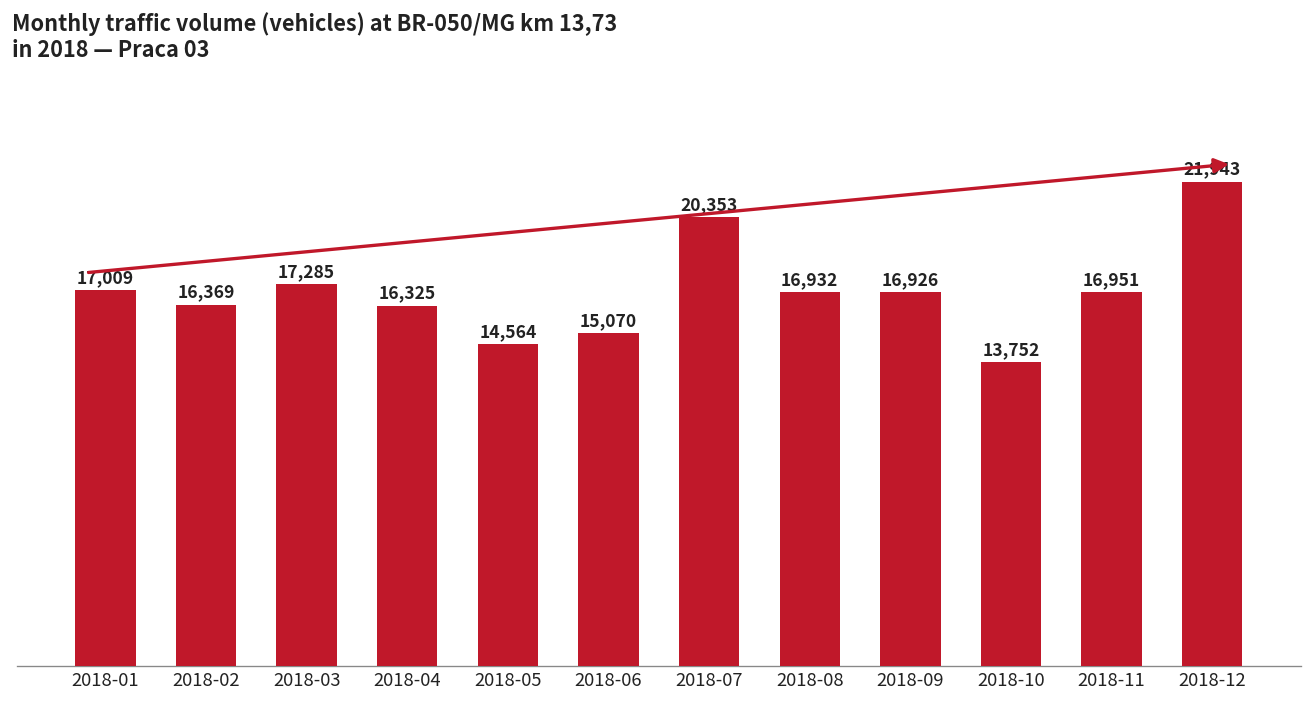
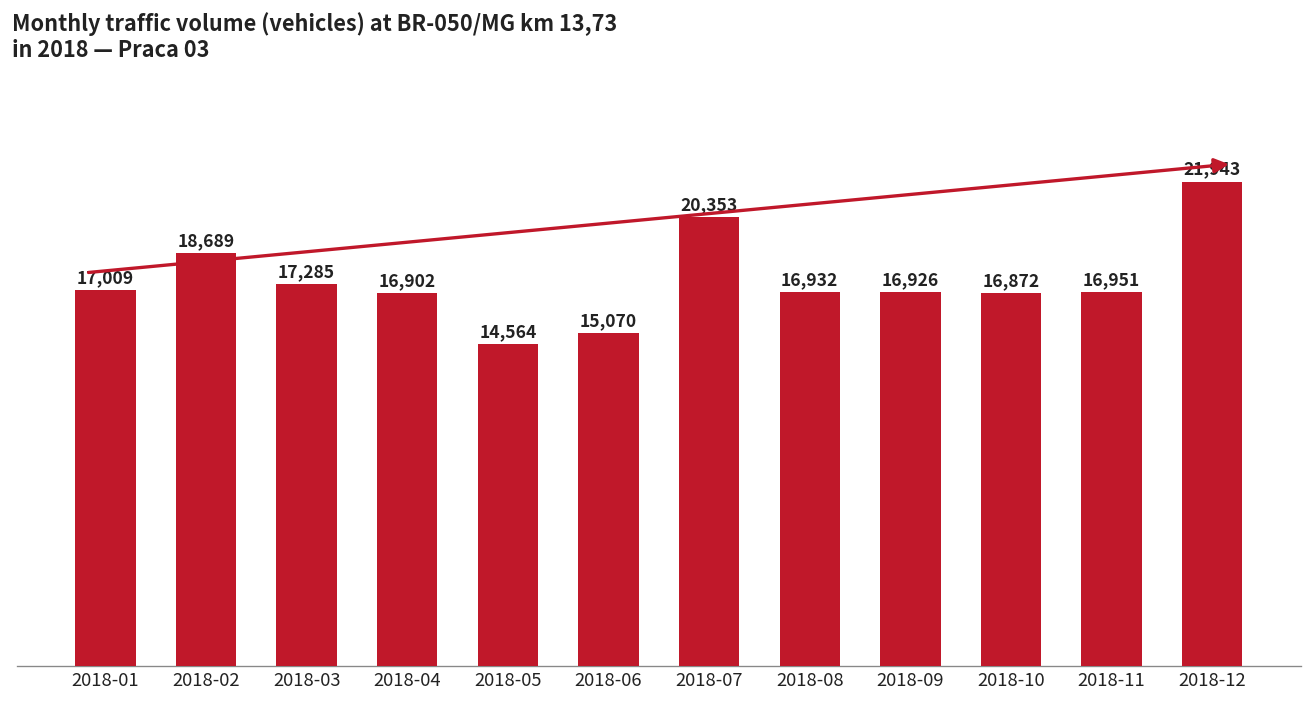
  {
    "2018-01": "17,009",
-   "2018-02": "16,369",
+   "2018-02": "18,689",
    "2018-03": "17,285",
-   "2018-04": "16,325",
+   "2018-04": "16,902",
    "2018-05": "14,564",
    "2018-06": "15,070",
    "2018-07": "20,353",
    "2018-08": "16,932",
    "2018-09": "16,926",
-   "2018-10": "13,752",
+   "2018-10": "16,872",
    "2018-11": "16,951",
    "2018-12": "21,943"
  }
